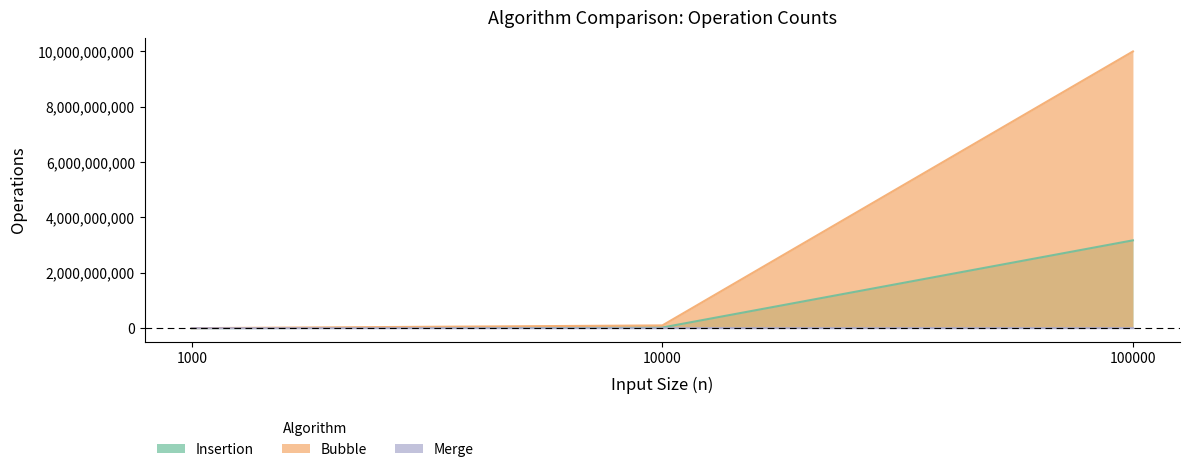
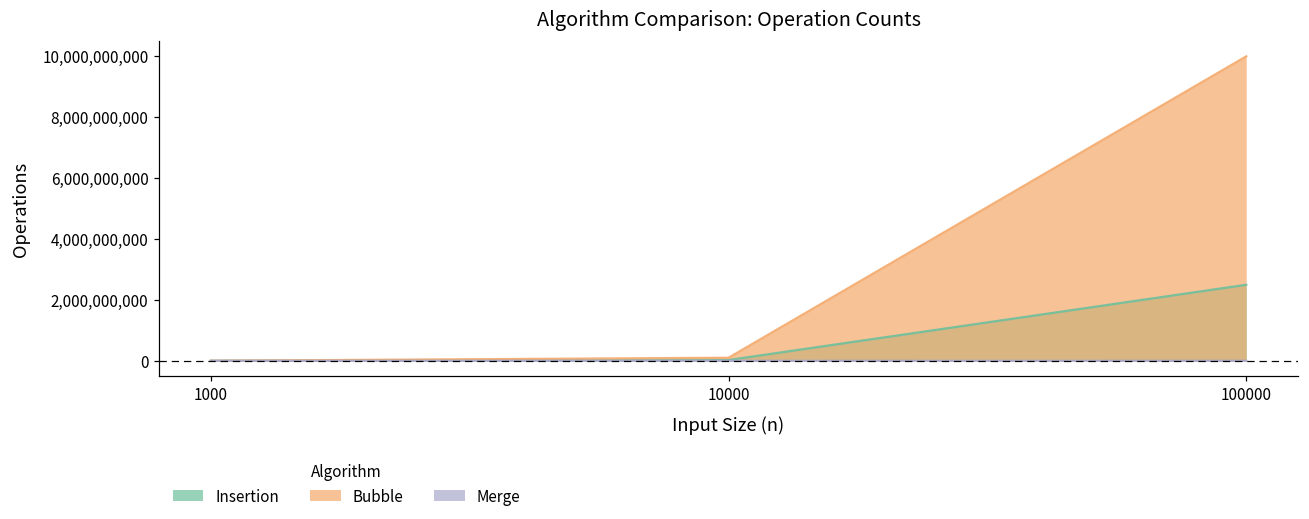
  {
    "Insertion": {
-     "100000": "3,200,000,000"
+     "100000": "2,500,000,000"
    },
    "Bubble": {
      "100000": "10,000,000,000"
    },
    "Merge": {
      "100000": "0"
    }
  }
